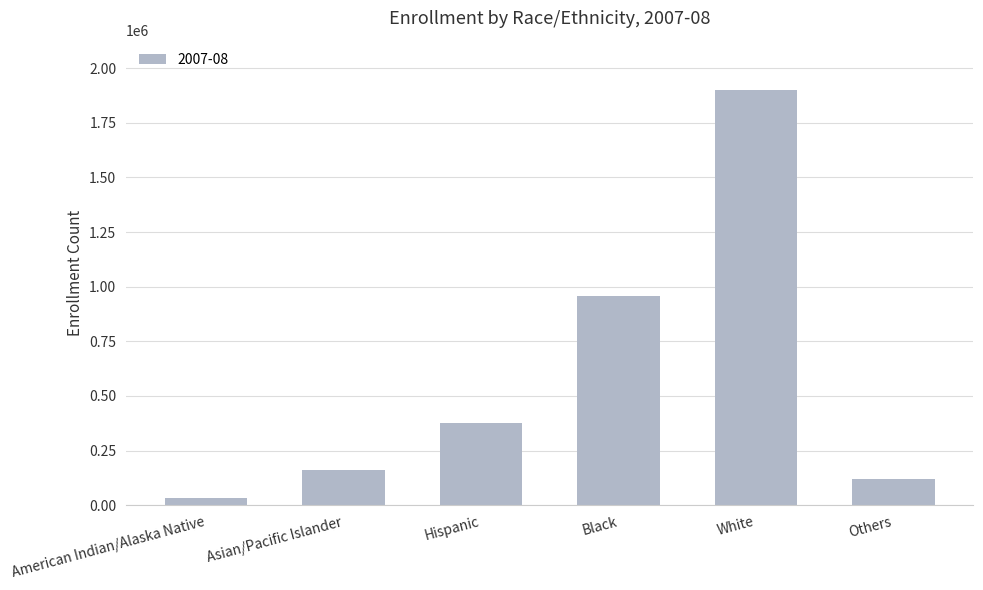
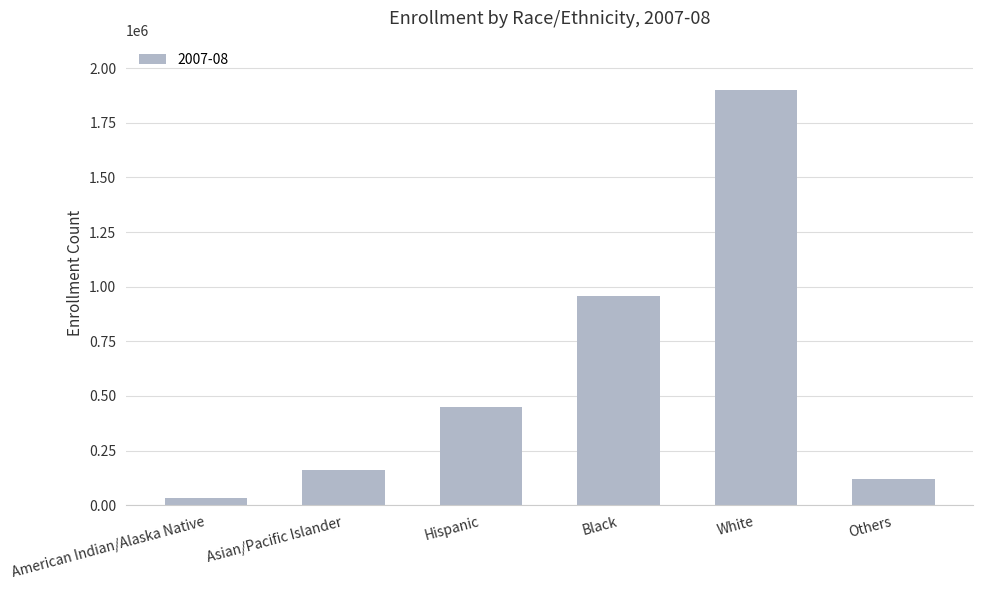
  {
    "American Indian/Alaska Native": 30000,
    "Asian/Pacific Islander": 160000,
-   "Hispanic": 370000,
+   "Hispanic": 450000,
    "Black": 960000,
    "White": 1900000,
    "Others": 120000
  }
